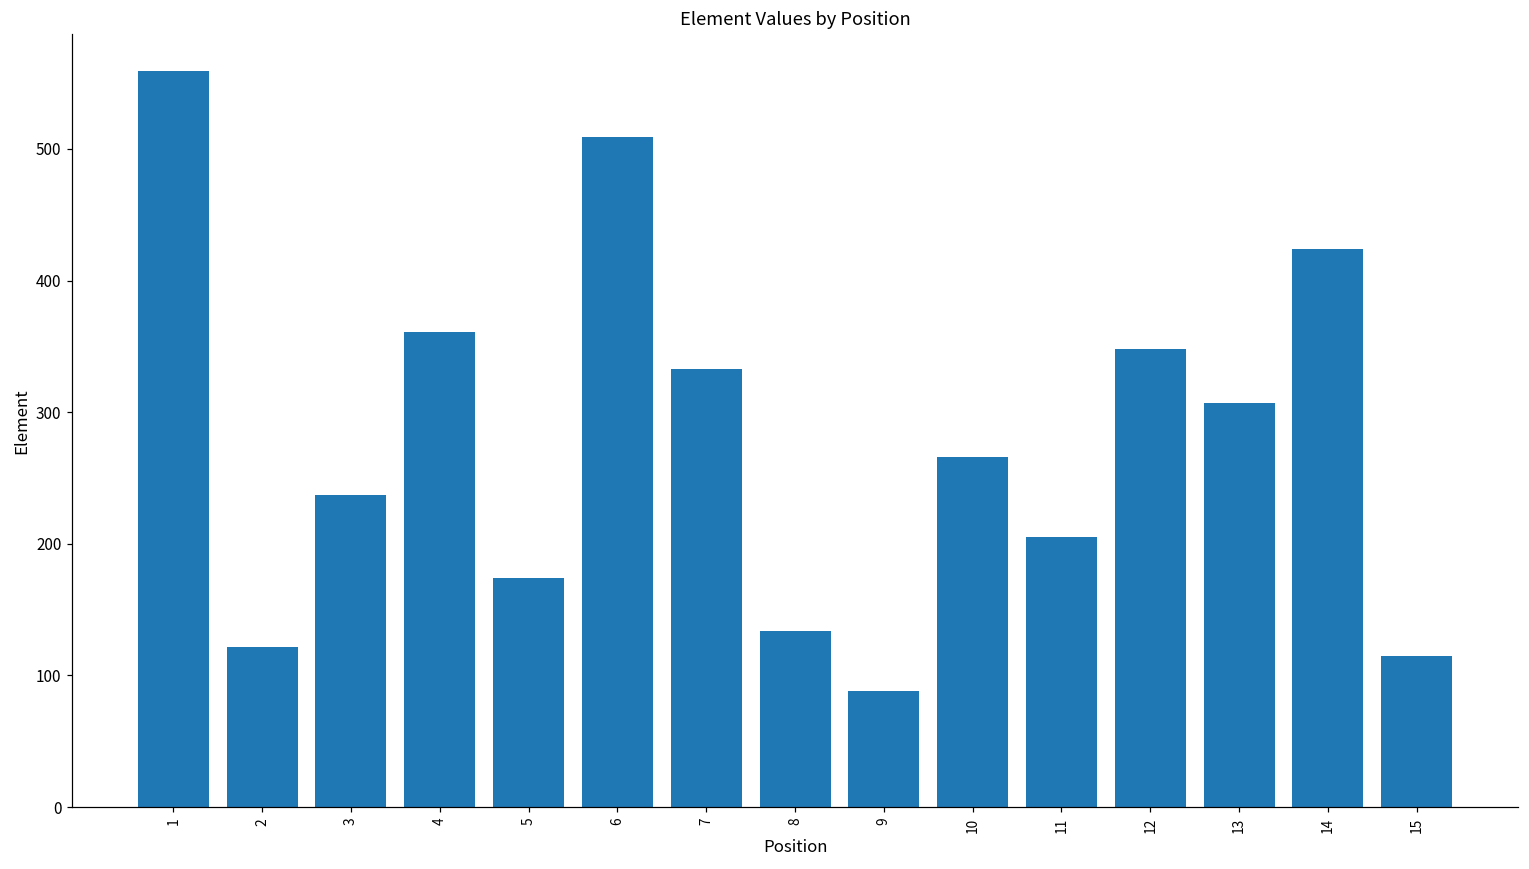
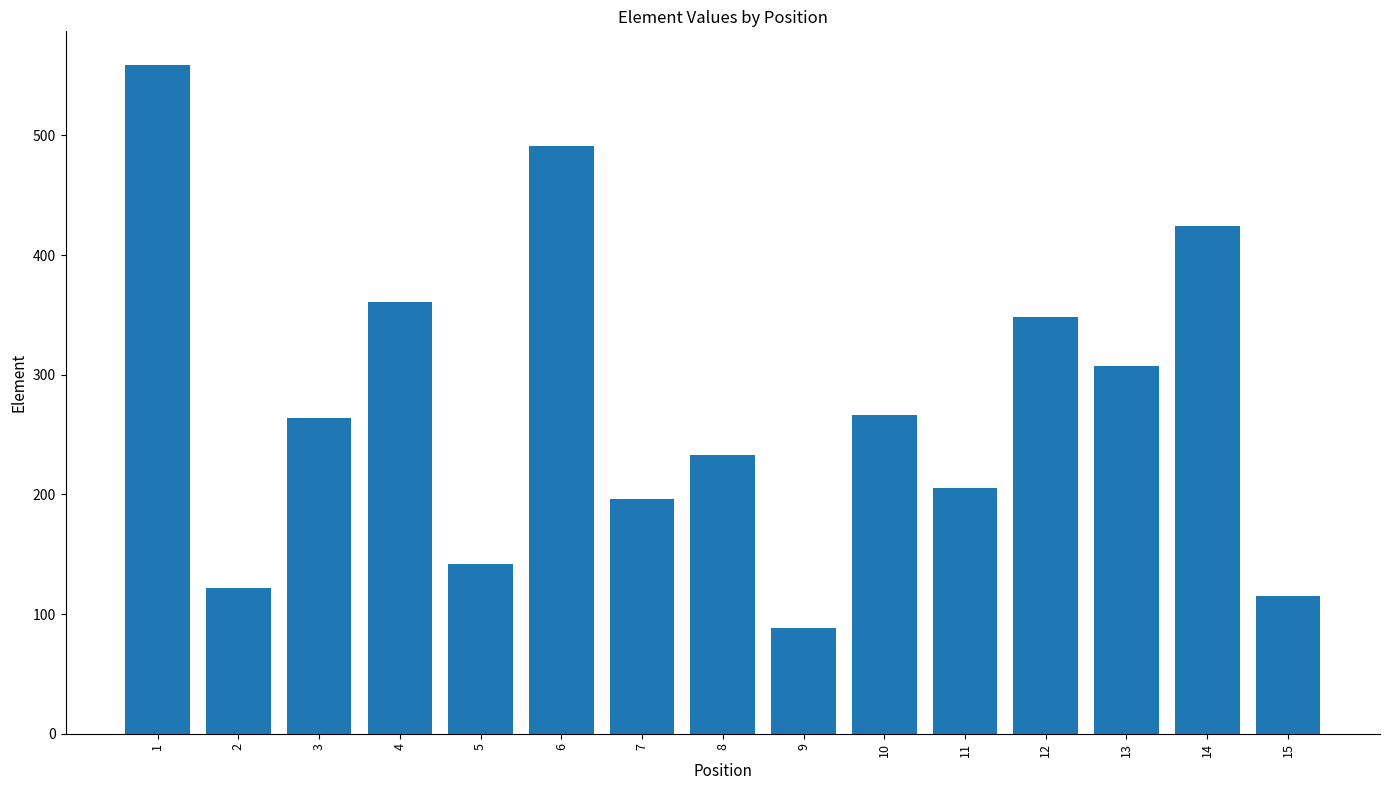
  {
    "1": 559,
    "2": 122,
-   "3": 237,
+   "3": 264,
    "4": 361,
-   "5": 174,
-   "6": 509,
-   "7": 333,
-   "8": 134,
+   "5": 142,
+   "6": 491,
+   "7": 196,
+   "8": 233,
    "9": 88,
    "10": 266,
    "11": 205,
    "12": 348,
    "13": 307,
    "14": 424,
    "15": 115
  }
